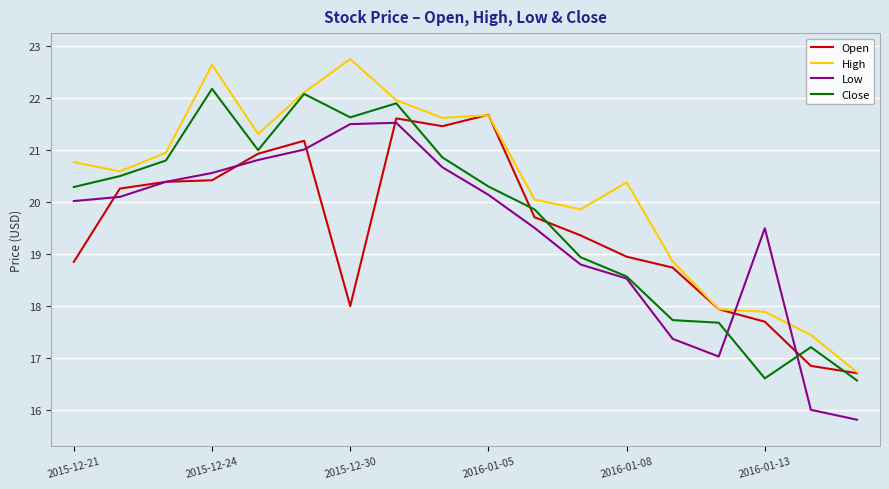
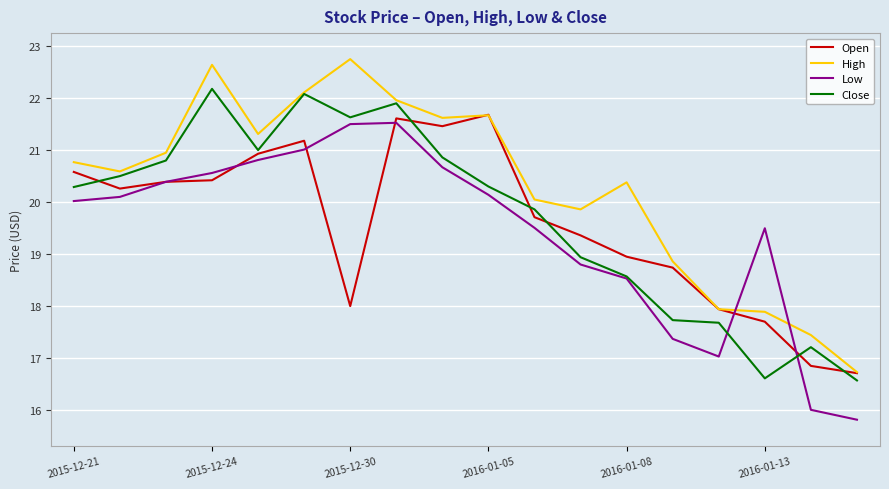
  {
    "Open": {
-     "2015-12-21": 18.9,
+     "2015-12-21": 20.6,
      "2015-12-24": 20.4,
      "2015-12-30": 18.0,
      "2016-01-08": 19.0,
      "2016-01-13": 17.7
    },
    "High": {
      "2015-12-21": 20.8,
      "2015-12-24": 22.6,
      "2015-12-30": 22.8,
      "2016-01-08": 20.4,
      "2016-01-13": 17.9
    },
    "Low": {
      "2015-12-21": 20.0,
      "2015-12-24": 20.6,
      "2015-12-30": 21.5,
      "2016-01-05": 20.1,
      "2016-01-13": 19.5
    },
    "Close": {
      "2015-12-21": 20.3,
      "2015-12-24": 22.2,
      "2015-12-30": 21.6,
      "2016-01-05": 20.3,
      "2016-01-13": 16.6
    }
  }
